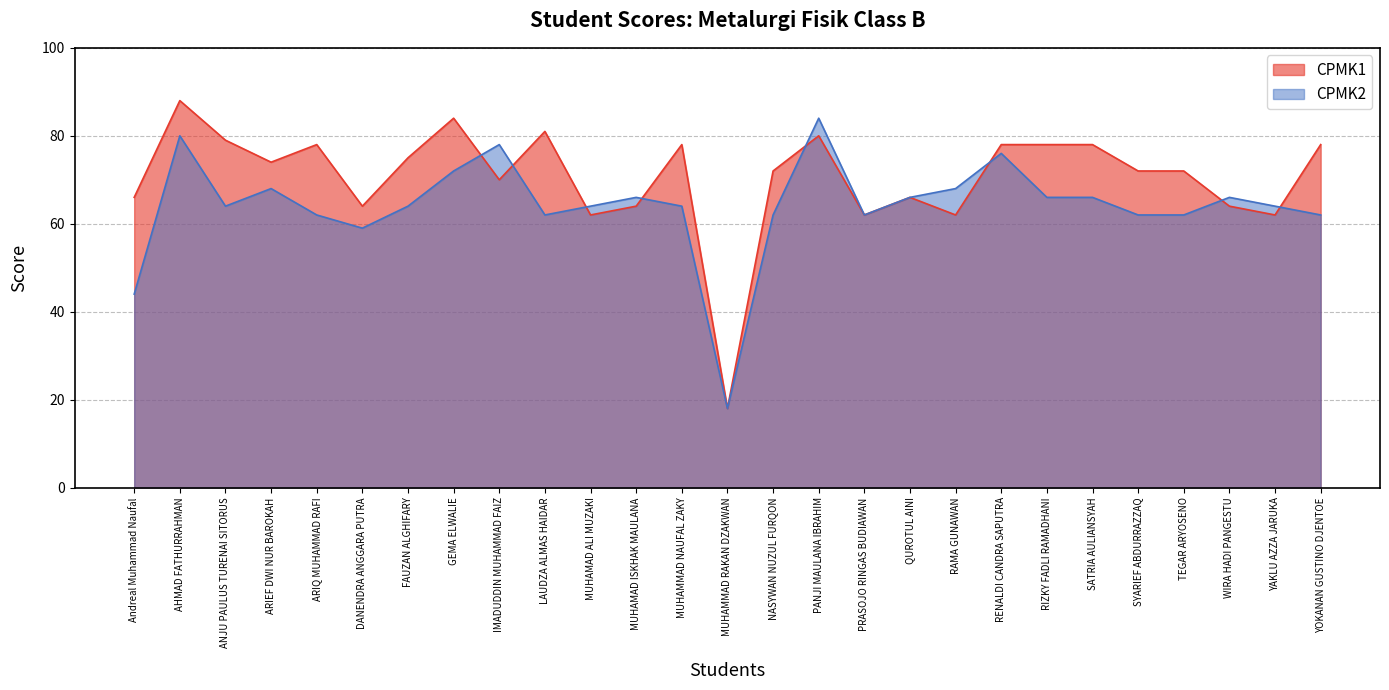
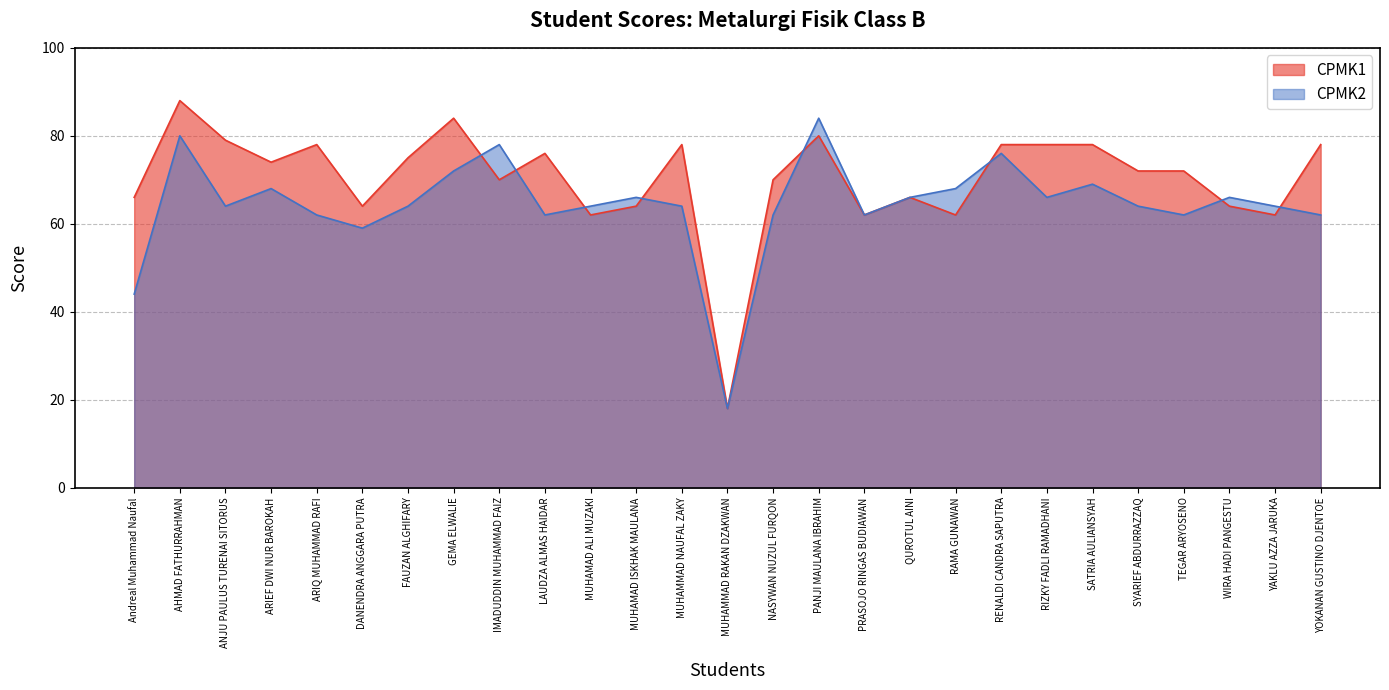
  {
    "CPMK1": {
      "Andreal Muhammad Naufal": 66,
      "AHMAD FATHURRAHMAN": 88,
      "ANJU PAULUS TURENAI SITORUS": 79,
      "ARIEF DWI NUR BAROKAH": 74,
      "ARIQ MUHAMMAD RAFI": 78,
      "DANENDRA ANGGARA PUTRA": 64,
      "FAUZAN ALGHIFARY": 75,
      "GEMA ELWALIE": 84,
      "IMADUDDIN MUHAMMAD FAIZ": 70,
-     "LAUDZA ALMAS HAIDAR": 81,
+     "LAUDZA ALMAS HAIDAR": 76,
      "MUHAMAD ALI MUZAKI": 62,
      "MUHAMAD ISKHAK MAULANA": 64,
      "MUHAMMAD NAUFAL ZAKY": 78,
-     "NASYWAN NUZUL FURQON": 72,
+     "NASYWAN NUZUL FURQON": 70,
      "PANJI MAULANA IBRAHIM": 80,
      "RAMA GUNAWAN": 62,
      "RENALDI CANDRA SAPUTRA": 78,
      "RIZKY FADLI RAMADHANI": 78,
      "SATRIA AULIANSYAH": 78,
      "SYARIEF ABDURRAZZAQ": 72,
      "TEGAR ARYOSENO": 72,
      "WIRA HADI PANGESTU": 64,
      "YAKLU AZZA JARUKA": 62,
      "YOKANAN GUSTINO DJENTOE": 78
    },
    "CPMK2": {
      "Andreal Muhammad Naufal": 44,
      "AHMAD FATHURRAHMAN": 80,
      "ANJU PAULUS TURENAI SITORUS": 64,
      "ARIEF DWI NUR BAROKAH": 68,
      "ARIQ MUHAMMAD RAFI": 62,
      "DANENDRA ANGGARA PUTRA": 59,
      "FAUZAN ALGHIFARY": 64,
      "GEMA ELWALIE": 72,
      "IMADUDDIN MUHAMMAD FAIZ": 78,
      "LAUDZA ALMAS HAIDAR": 62,
      "MUHAMAD ALI MUZAKI": 64,
      "MUHAMAD ISKHAK MAULANA": 66,
      "MUHAMMAD NAUFAL ZAKY": 64,
      "NASYWAN NUZUL FURQON": 62,
      "PANJI MAULANA IBRAHIM": 84,
      "RAMA GUNAWAN": 68,
      "RENALDI CANDRA SAPUTRA": 76,
      "RIZKY FADLI RAMADHANI": 66,
-     "SATRIA AULIANSYAH": 66,
-     "SYARIEF ABDURRAZZAQ": 62,
+     "SATRIA AULIANSYAH": 69,
+     "SYARIEF ABDURRAZZAQ": 64,
      "TEGAR ARYOSENO": 62,
      "WIRA HADI PANGESTU": 66,
      "YAKLU AZZA JARUKA": 64,
      "YOKANAN GUSTINO DJENTOE": 62
    }
  }
